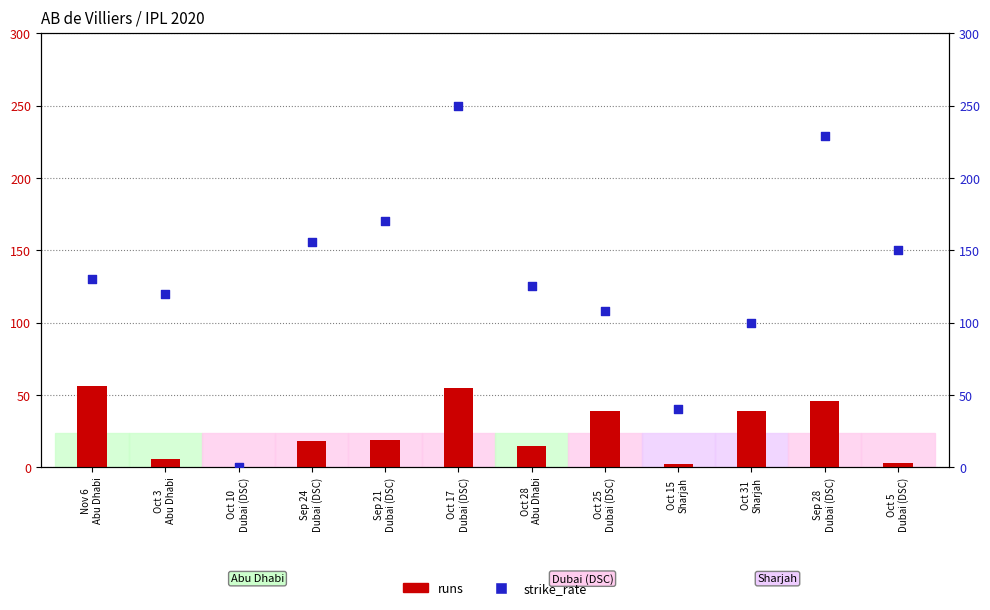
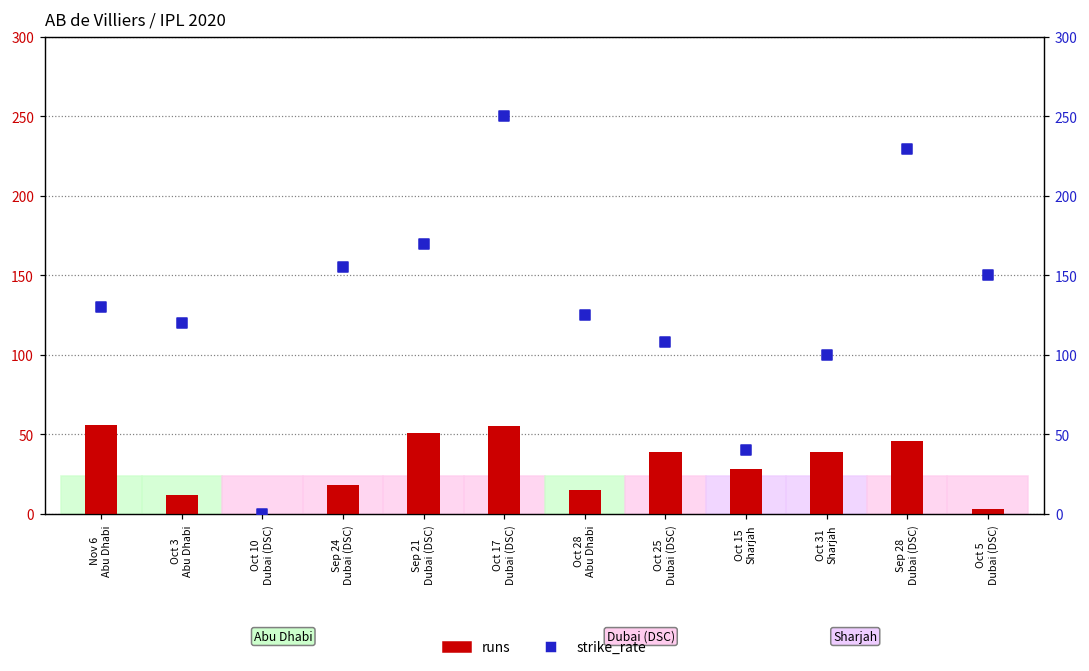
  {
    "runs": {
      "Nov 6 Abu Dhabi": 56,
-     "Oct 3 Abu Dhabi": 6,
+     "Oct 3 Abu Dhabi": 12,
      "Oct 10 Dubai (DSC)": 0,
      "Sep 24 Dubai (DSC)": 18,
-     "Sep 21 Dubai (DSC)": 19,
+     "Sep 21 Dubai (DSC)": 51,
      "Oct 17 Dubai (DSC)": 55,
      "Oct 28 Abu Dhabi": 15,
      "Oct 25 Dubai (DSC)": 39,
-     "Oct 15 Sharjah": 2,
+     "Oct 15 Sharjah": 28,
      "Oct 31 Sharjah": 39,
      "Sep 28 Dubai (DSC)": 46,
      "Oct 5 Dubai (DSC)": 3
    }
  }
